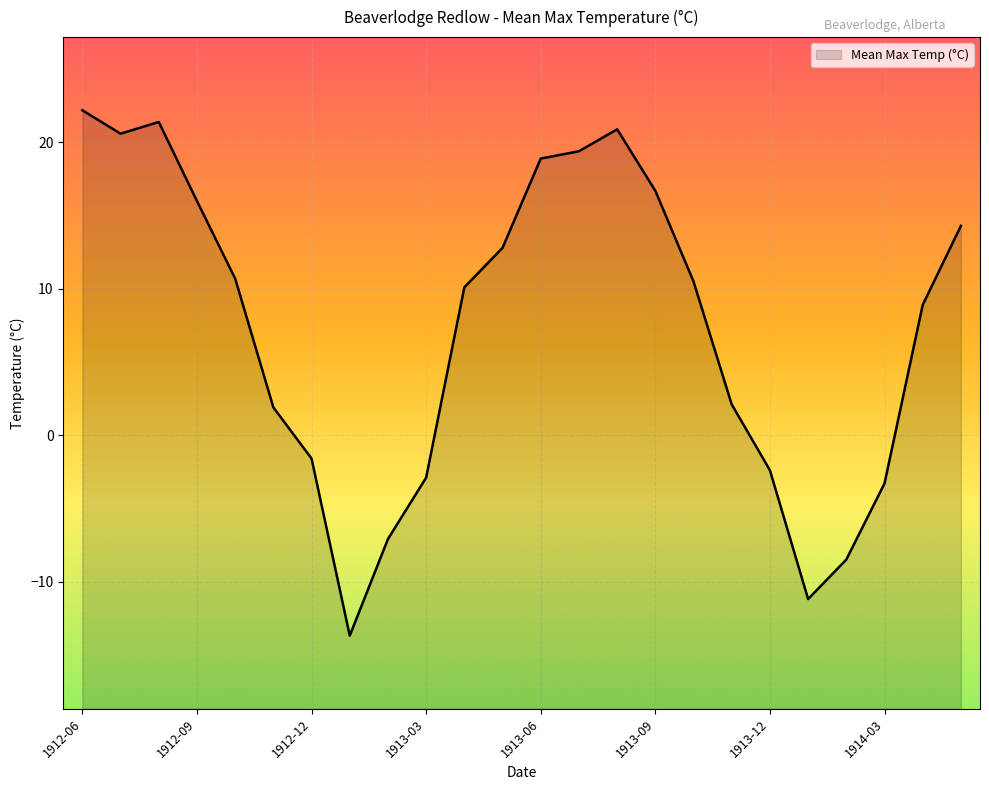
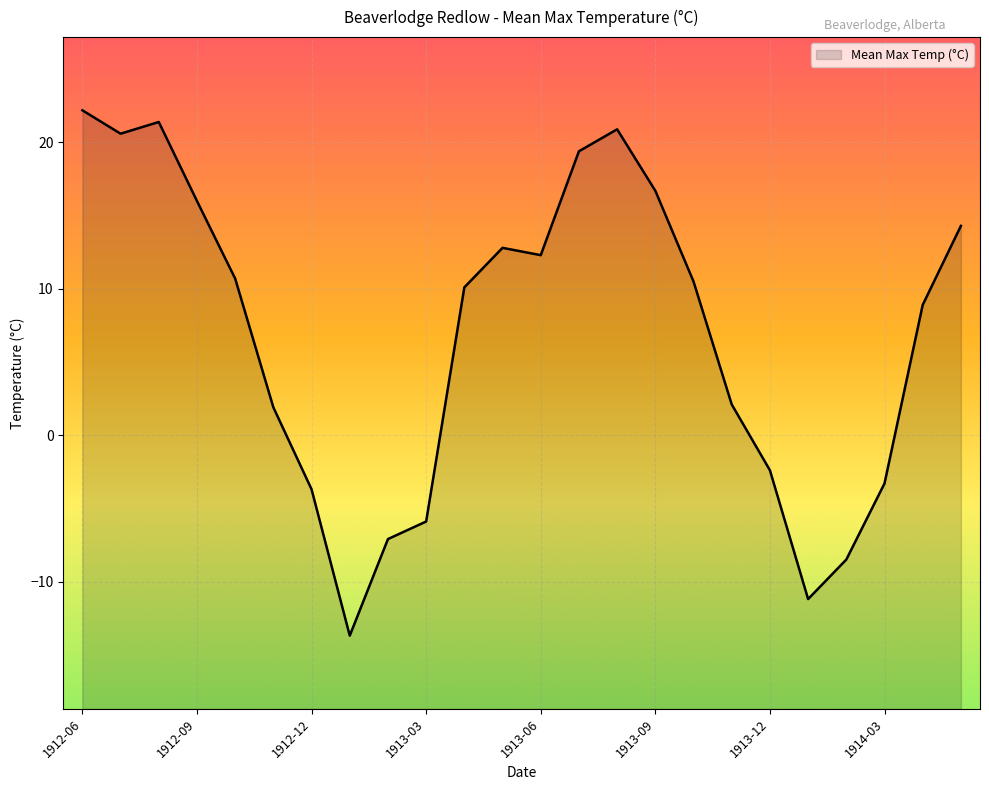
  {
    "1912-06": 22.2,
    "1912-09": 16.0,
-   "1912-12": -1.6,
-   "1913-03": -2.9,
-   "1913-06": 18.9,
+   "1912-12": -3.7,
+   "1913-03": -5.9,
+   "1913-06": 12.3,
    "1913-09": 16.7,
    "1913-12": -2.4,
    "1914-03": -3.3
  }
